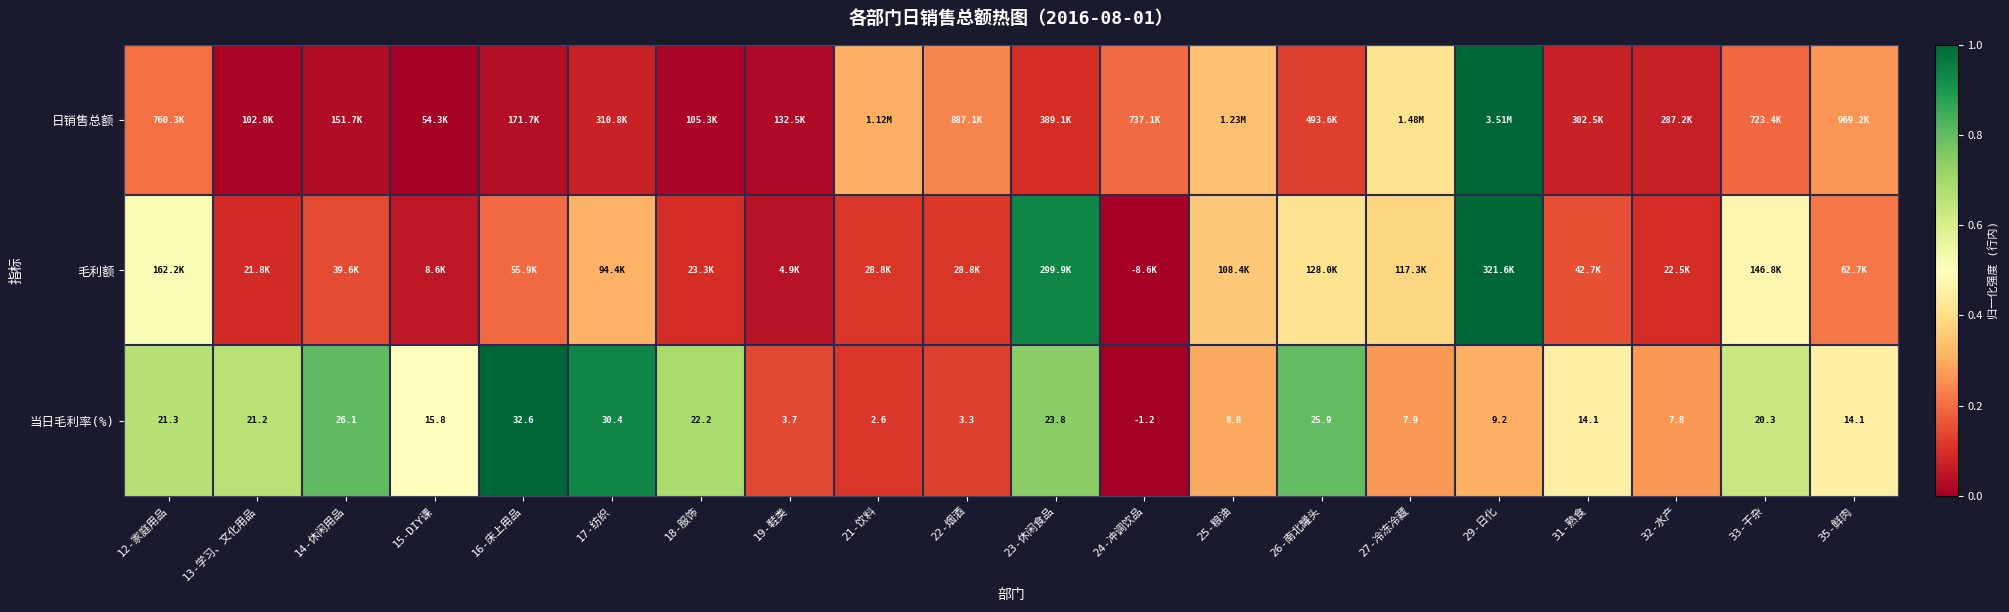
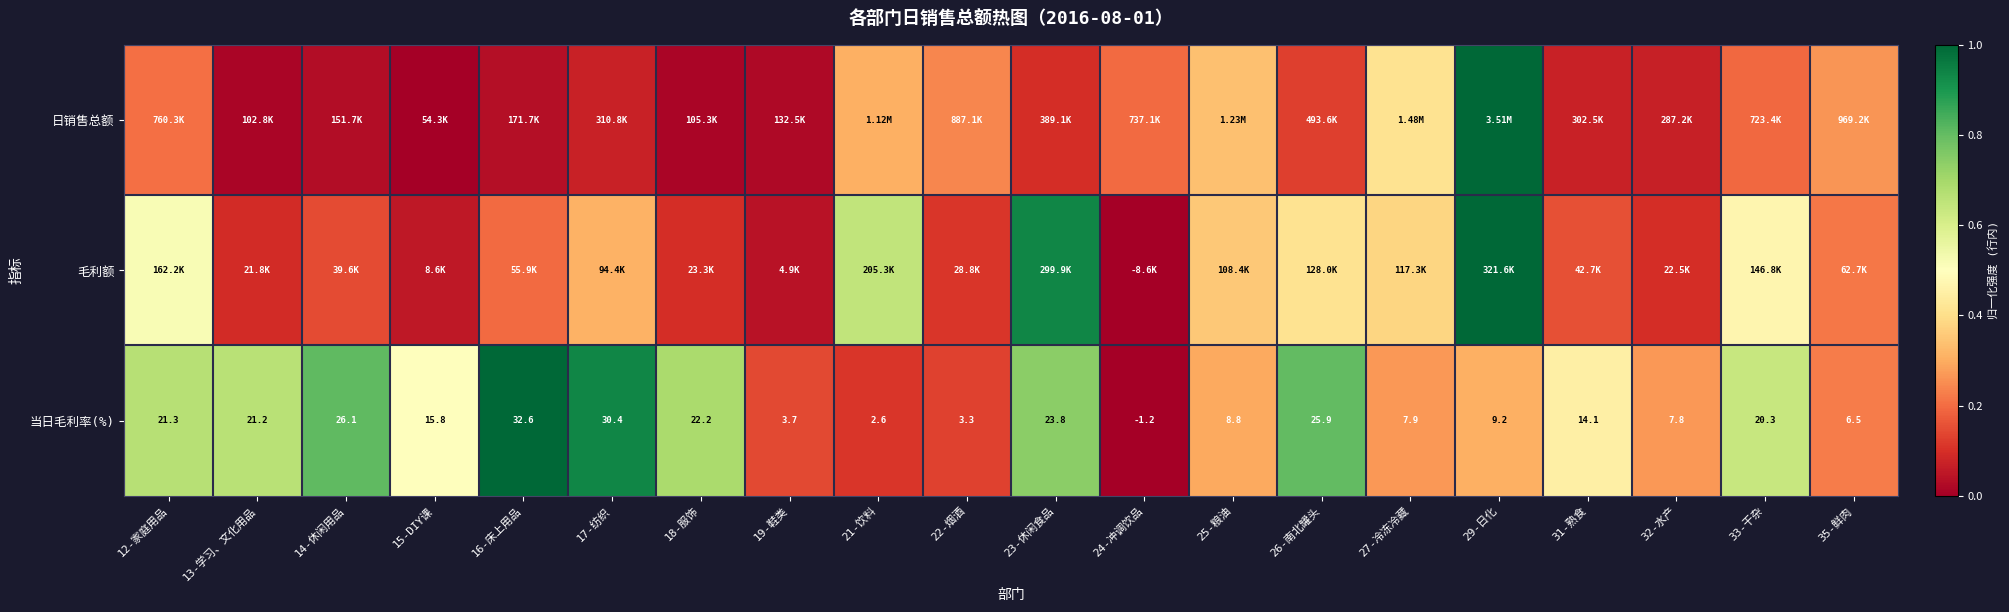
  {
    "日销售总额": {
      "12-家庭用品": "760.3K",
      "13-学习、文化用品": "102.8K",
      "14-休闲用品": "151.7K",
      "15-DIY课": "54.3K",
      "16-床上用品": "171.7K",
      "17-纺织": "310.8K",
      "18-服饰": "105.3K",
      "19-鞋类": "132.5K",
      "21-饮料": "1.12M",
      "22-烟酒": "887.1K",
      "23-休闲食品": "389.1K",
      "24-冲调饮品": "737.1K",
      "25-粮油": "1.23M",
      "26-南北罐头": "493.6K",
      "27-冷冻冷藏": "1.48M",
      "29-日化": "3.51M",
      "31-熟食": "302.5K",
      "32-水产": "287.2K",
      "33-干杂": "723.4K",
      "35-鲜肉": "969.2K"
    },
    "毛利额": {
      "12-家庭用品": "162.2K",
      "13-学习、文化用品": "21.8K",
      "14-休闲用品": "39.6K",
      "15-DIY课": "8.6K",
      "16-床上用品": "55.9K",
      "17-纺织": "94.4K",
      "18-服饰": "23.3K",
      "19-鞋类": "4.9K",
-     "21-饮料": "28.8K",
+     "21-饮料": "205.3K",
      "22-烟酒": "28.8K",
      "23-休闲食品": "299.9K",
      "24-冲调饮品": "-8.6K",
      "25-粮油": "108.4K",
      "26-南北罐头": "128.0K",
      "27-冷冻冷藏": "117.3K",
      "29-日化": "321.6K",
      "31-熟食": "42.7K",
      "32-水产": "22.5K",
      "33-干杂": "146.8K",
      "35-鲜肉": "62.7K"
    },
    "当日毛利率(%)": {
      "12-家庭用品": "21.3",
      "13-学习、文化用品": "21.2",
      "14-休闲用品": "26.1",
      "15-DIY课": "15.8",
      "16-床上用品": "32.6",
      "17-纺织": "30.4",
      "18-服饰": "22.2",
      "19-鞋类": "3.7",
      "21-饮料": "2.6",
      "22-烟酒": "3.3",
      "23-休闲食品": "23.8",
      "24-冲调饮品": "-1.2",
      "25-粮油": "8.8",
      "26-南北罐头": "25.9",
      "27-冷冻冷藏": "7.9",
      "29-日化": "9.2",
      "31-熟食": "14.1",
      "32-水产": "7.8",
      "33-干杂": "20.3",
-     "35-鲜肉": "14.1"
+     "35-鲜肉": "6.5"
    }
  }
